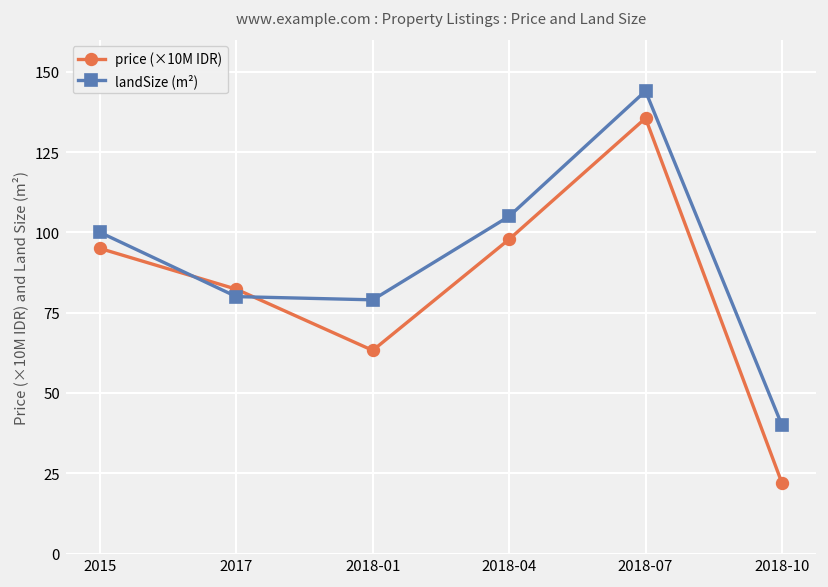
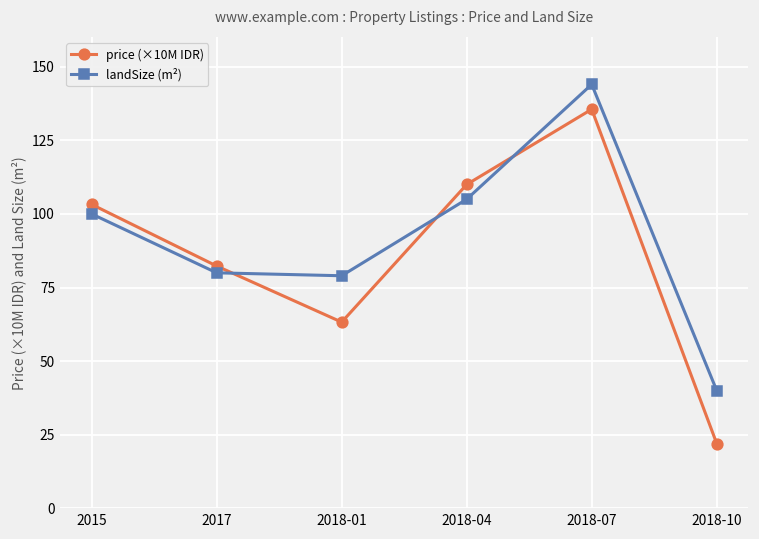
  {
    "price (×10M IDR)": {
-     "2015": 95,
+     "2015": 103,
      "2017": 82,
      "2018-01": 63,
-     "2018-04": 98,
+     "2018-04": 110,
      "2018-07": 136,
      "2018-10": 22
    },
    "landSize (m²)": {
      "2015": 100,
      "2017": 80,
      "2018-01": 79,
      "2018-04": 105,
      "2018-07": 144,
      "2018-10": 40
    }
  }
